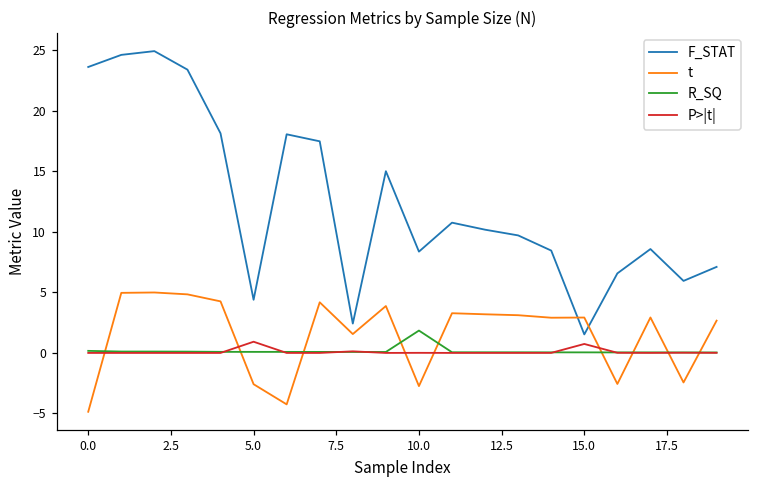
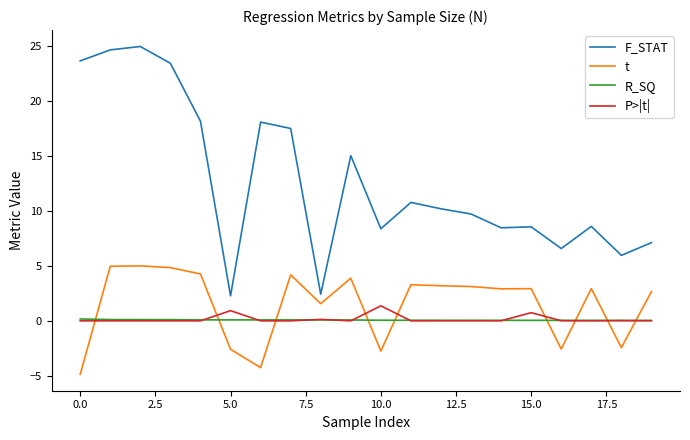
  {
    "F_STAT": {
      "0.0": 23.6,
-     "5.0": 4.4,
+     "5.0": 2.3,
      "10.0": 8.4,
-     "15.0": 1.5
+     "15.0": 8.5
    },
    "t": {
      "0.0": -4.9,
      "5.0": -2.6,
      "10.0": -2.7,
      "15.0": 2.9
    },
    "R_SQ": {
      "5.0": 0.1,
-     "10.0": 1.8,
+     "10.0": 0.1,
      "15.0": 0.0
    },
    "P>|t|": {
      "5.0": 0.9,
-     "10.0": 0.0,
+     "10.0": 1.4,
      "15.0": 0.7
    }
  }
